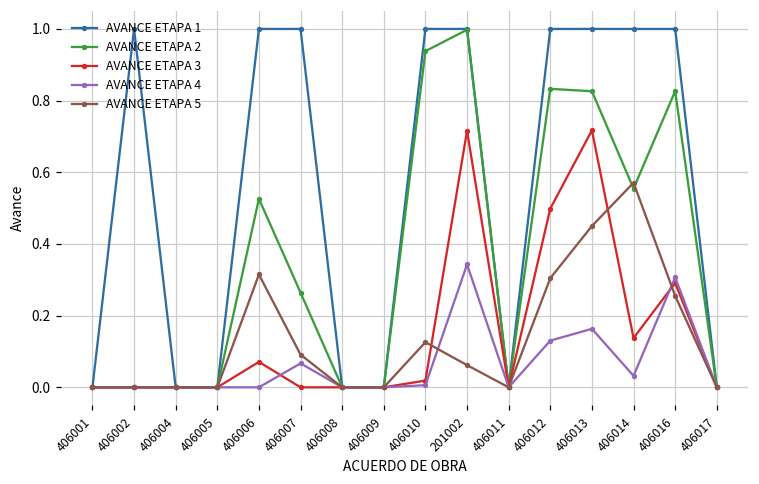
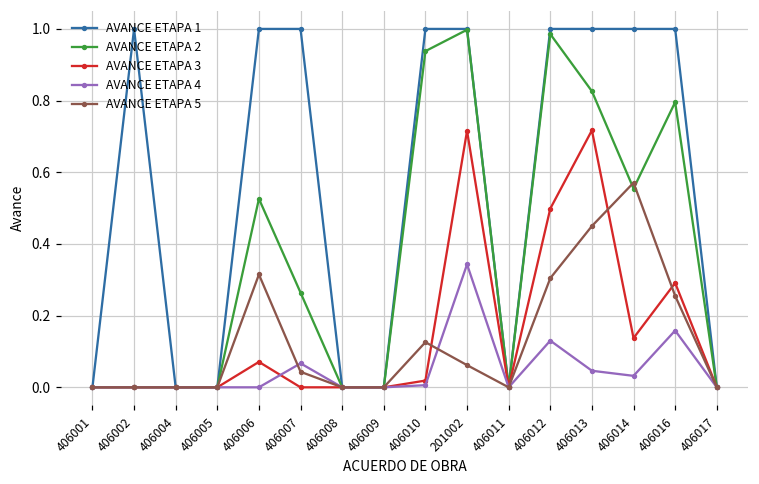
  {
    "AVANCE ETAPA 1": {
      "406002": 1.00,
      "406006": 1.00,
      "406007": 1.00,
      "406010": 1.00,
      "406012": 1.00,
      "406013": 1.00,
      "406014": 1.00,
      "406016": 1.00
    },
    "AVANCE ETAPA 2": {
      "406006": 0.53,
      "406007": 0.26,
      "406010": 0.94,
-     "406012": 0.83,
+     "406012": 0.99,
      "406013": 0.83,
      "406014": 0.55,
-     "406016": 0.83
+     "406016": 0.80
    },
    "AVANCE ETAPA 3": {
      "406006": 0.07,
      "406007": 0.00,
      "406010": 0.02,
      "201002": 0.72,
      "406012": 0.50,
      "406013": 0.72,
      "406014": 0.14,
      "406016": 0.29
    },
    "AVANCE ETAPA 4": {
      "406006": 0.00,
      "406007": 0.07,
      "406010": 0.01,
      "201002": 0.34,
      "406012": 0.13,
-     "406013": 0.16,
+     "406013": 0.05,
      "406014": 0.03,
-     "406016": 0.31
+     "406016": 0.16
    },
    "AVANCE ETAPA 5": {
      "406006": 0.31,
-     "406007": 0.09,
+     "406007": 0.04,
      "406010": 0.13,
      "201002": 0.06,
      "406012": 0.30,
      "406013": 0.45,
      "406014": 0.57,
      "406016": 0.26
    }
  }
